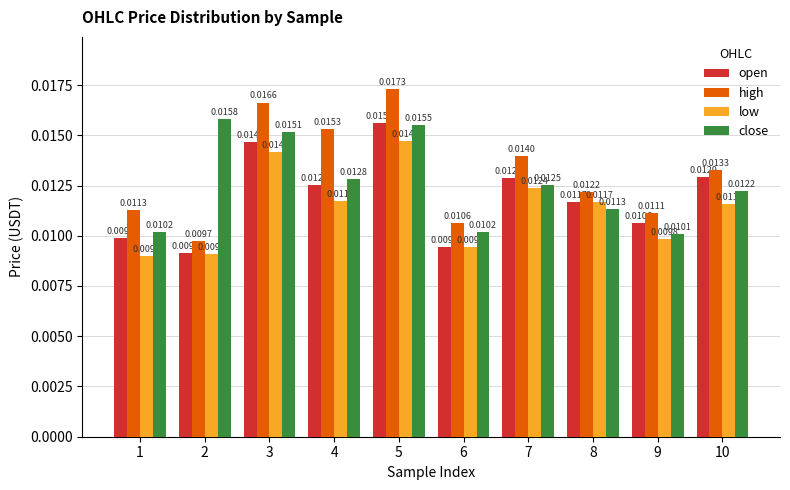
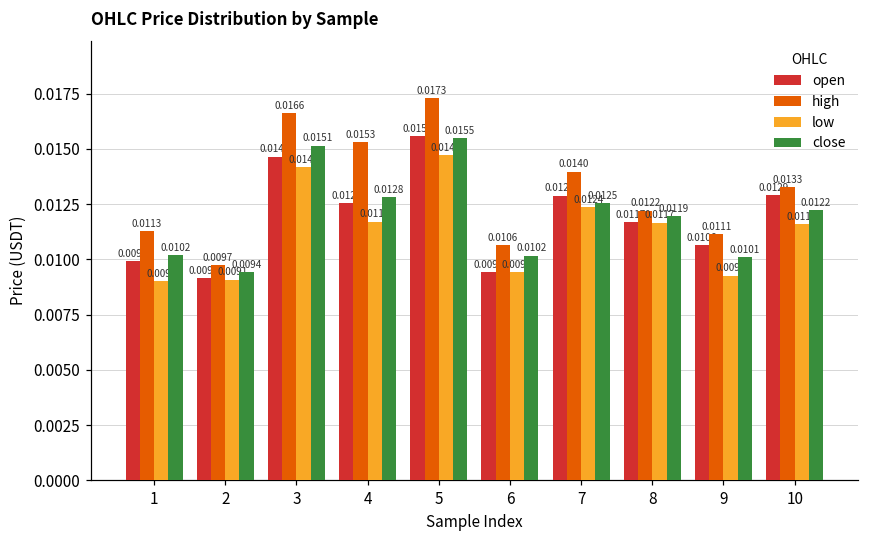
  {
    "open": {
      "1": 0.0099,
      "2": 0.0092,
      "3": 0.0146,
      "4": 0.0125,
      "5": 0.0156,
      "6": 0.0094,
      "7": 0.0129,
      "8": 0.0117,
      "9": 0.0106,
      "10": 0.0129
    },
    "high": {
      "1": 0.0113,
      "2": 0.0097,
      "3": 0.0166,
      "4": 0.0153,
      "5": 0.0173,
      "6": 0.0106,
      "7": 0.0140,
      "8": 0.0122,
      "9": 0.0111,
      "10": 0.0133
    },
    "low": {
      "1": 0.0090,
      "2": 0.0091,
      "3": 0.0142,
      "4": 0.0117,
      "5": 0.0147,
      "6": 0.0094,
-     "9": 0.0098,
+     "9": 0.0093,
      "10": 0.0116
    },
    "close": {
      "1": 0.0102,
-     "2": 0.0158,
+     "2": 0.0094,
      "3": 0.0151,
      "4": 0.0128,
      "5": 0.0155,
      "6": 0.0102,
-     "8": 0.0113,
+     "8": 0.0119,
      "9": 0.0101,
      "10": 0.0122
    }
  }
